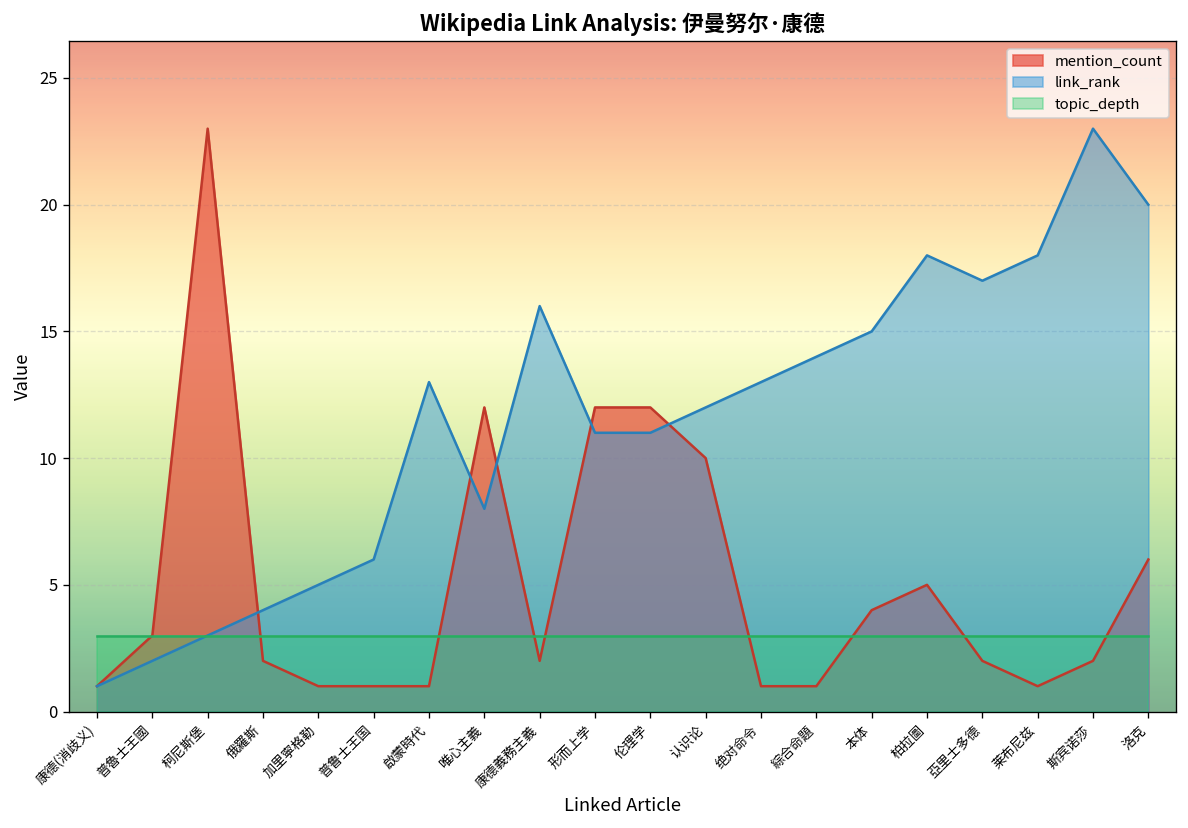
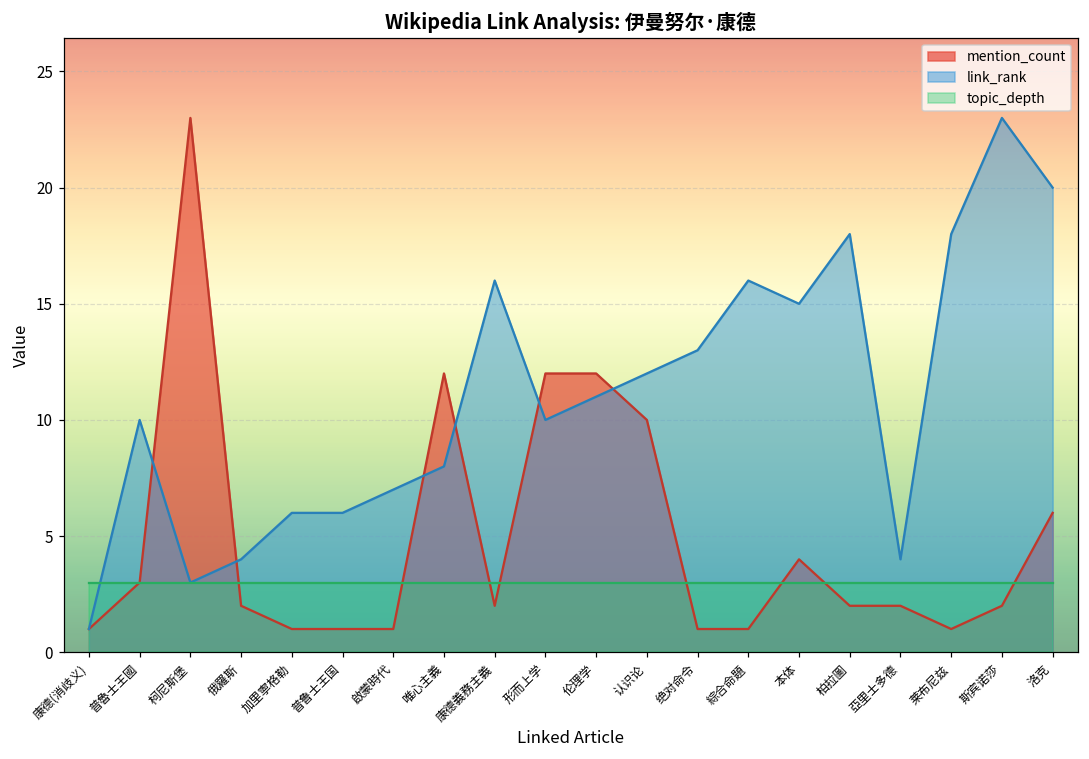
  {
    "mention_count": {
      "柯尼斯堡": 23,
      "俄羅斯": 2,
      "加里寧格勒": 1,
      "普鲁士王国": 1,
      "啟蒙時代": 1,
      "唯心主義": 12,
      "康德義務主義": 2,
      "形而上学": 12,
      "伦理学": 12,
      "认识论": 10,
      "绝对命令": 1,
      "綜合命題": 1,
      "本体": 4,
-     "柏拉圖": 5,
+     "柏拉圖": 2,
      "亞里士多德": 2,
      "莱布尼兹": 1,
      "斯宾诺莎": 2,
      "洛克": 6
    },
    "link_rank": {
-     "普魯士王國": 2,
+     "普魯士王國": 10,
      "俄羅斯": 4,
-     "加里寧格勒": 5,
+     "加里寧格勒": 6,
      "普鲁士王国": 6,
-     "啟蒙時代": 13,
+     "啟蒙時代": 7,
      "唯心主義": 8,
      "康德義務主義": 16,
-     "形而上学": 11,
+     "形而上学": 10,
      "伦理学": 11,
      "认识论": 12,
      "绝对命令": 13,
-     "綜合命題": 14,
+     "綜合命題": 16,
      "本体": 15,
      "柏拉圖": 18,
-     "亞里士多德": 17,
+     "亞里士多德": 4,
      "莱布尼兹": 18,
      "斯宾诺莎": 23,
      "洛克": 20
    },
    "topic_depth": {
      "康德(消歧义)": 3,
      "俄羅斯": 3,
      "加里寧格勒": 3,
      "普鲁士王国": 3,
      "啟蒙時代": 3,
      "唯心主義": 3,
      "康德義務主義": 3,
      "形而上学": 3,
      "伦理学": 3,
      "认识论": 3,
      "绝对命令": 3,
      "綜合命題": 3,
      "本体": 3,
      "柏拉圖": 3,
      "亞里士多德": 3,
      "莱布尼兹": 3,
      "斯宾诺莎": 3,
      "洛克": 3
    }
  }
